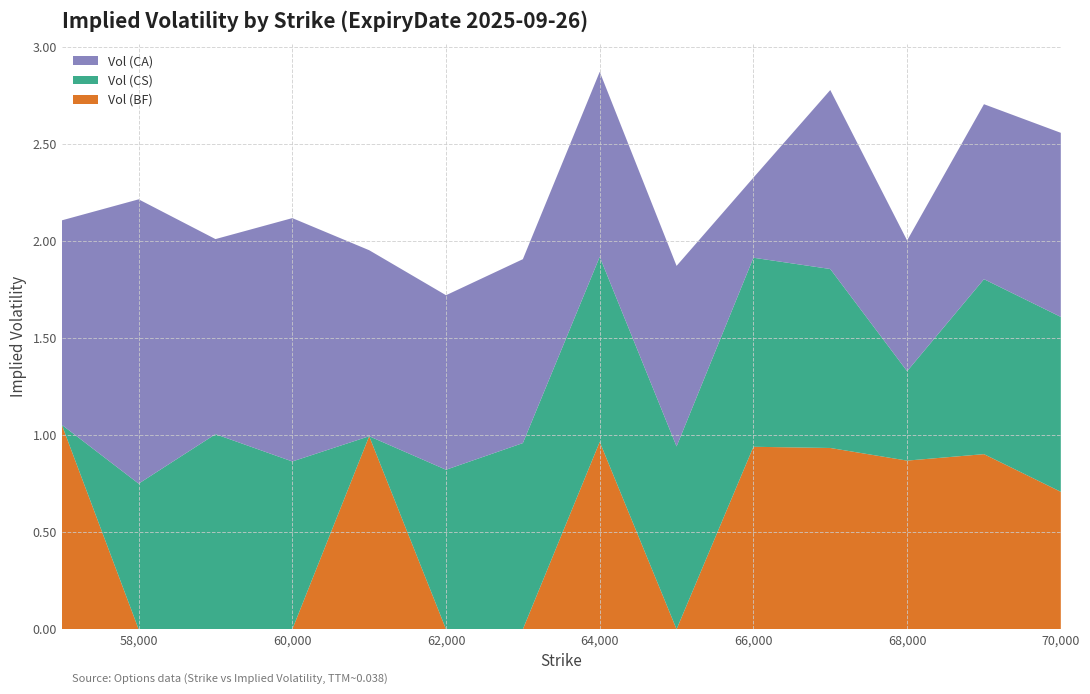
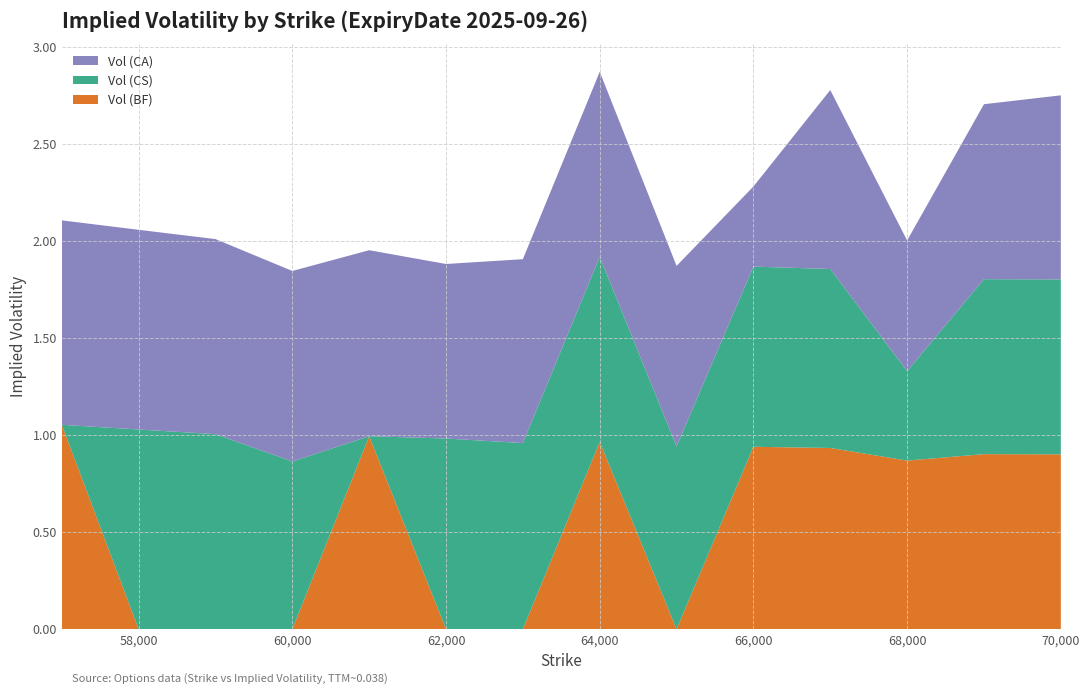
  {
    "Vol (BF)": {
      "58,000": 0.00,
      "60,000": 0.00,
      "62,000": 0.00,
      "64,000": 0.97,
      "66,000": 0.94,
      "68,000": 0.87,
-     "70,000": 0.71
+     "70,000": 0.90
    },
    "Vol (CS)": {
-     "58,000": 0.75,
+     "58,000": 1.03,
      "60,000": 0.86,
-     "62,000": 0.82,
+     "62,000": 0.98,
      "64,000": 0.95,
-     "66,000": 0.97,
+     "66,000": 0.93,
      "68,000": 0.46,
      "70,000": 0.90
    },
    "Vol (CA)": {
-     "58,000": 1.47,
-     "60,000": 1.25,
+     "58,000": 1.03,
+     "60,000": 0.98,
      "62,000": 0.90,
      "64,000": 0.95,
      "66,000": 0.41,
      "68,000": 0.67,
      "70,000": 0.95
    }
  }
